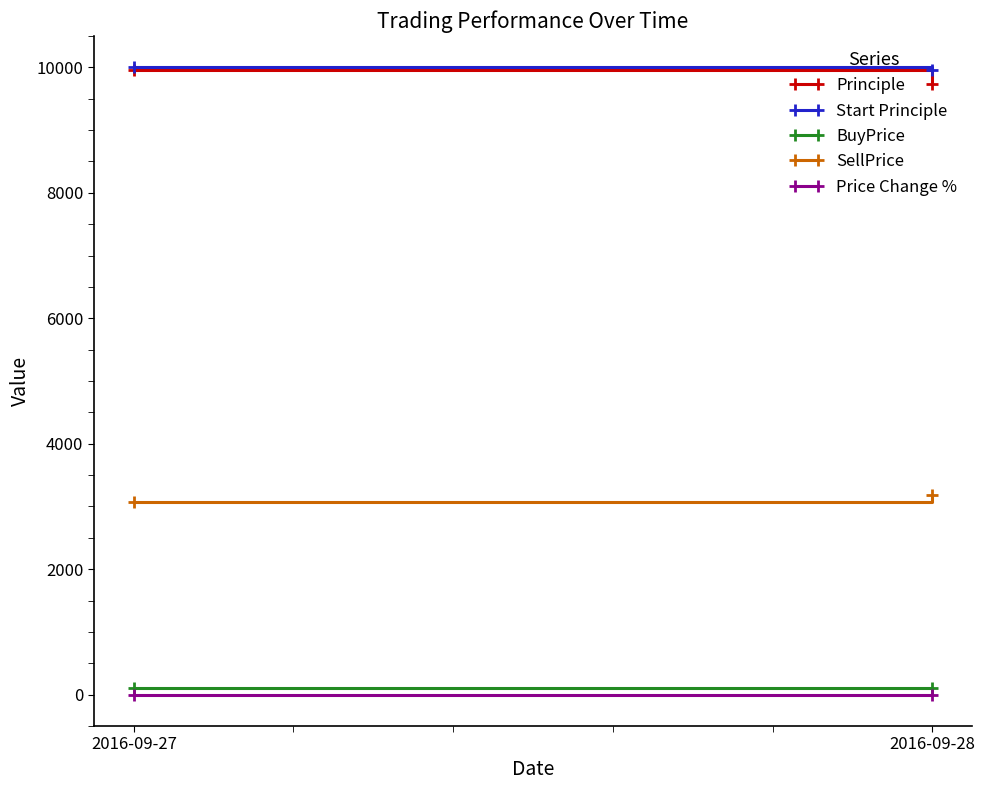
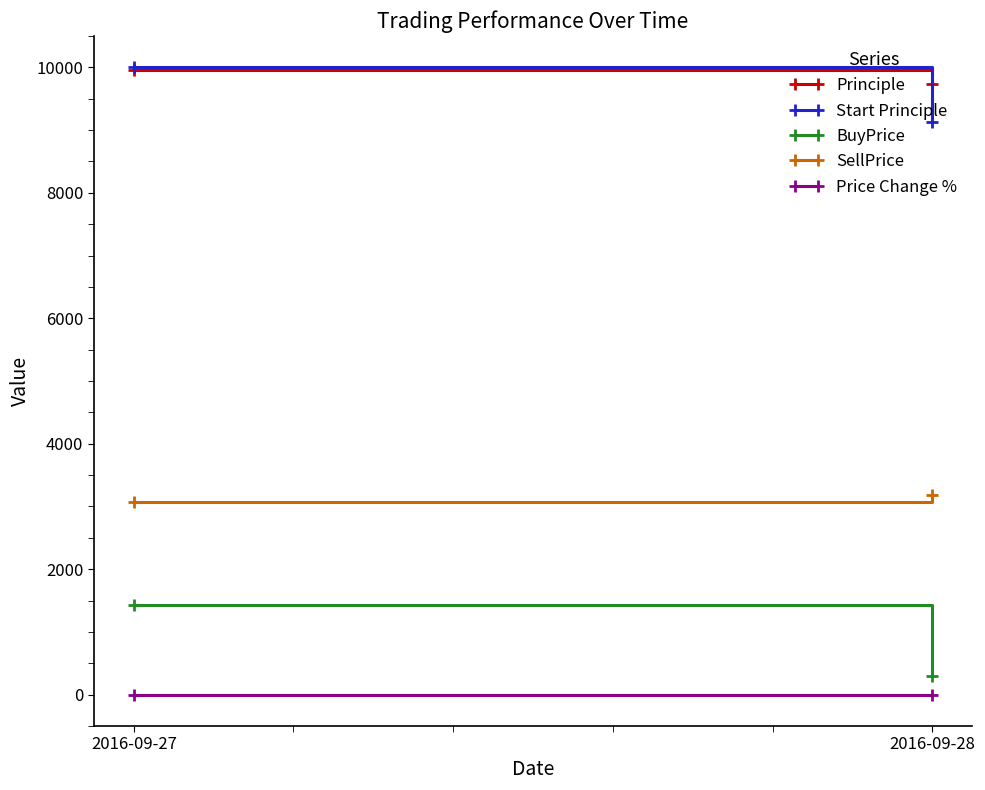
  {
    "Principle": {
      "2016-09-27": 10000,
      "2016-09-28": 9700
    },
    "Start Principle": {
      "2016-09-27": 10000,
-     "2016-09-28": 10000
+     "2016-09-28": 9100
    },
    "BuyPrice": {
-     "2016-09-27": 100,
-     "2016-09-28": 100
+     "2016-09-27": 1400,
+     "2016-09-28": 300
    },
    "SellPrice": {
      "2016-09-27": 3100,
      "2016-09-28": 3200
    },
    "Price Change %": {
      "2016-09-27": 0,
      "2016-09-28": 0
    }
  }
